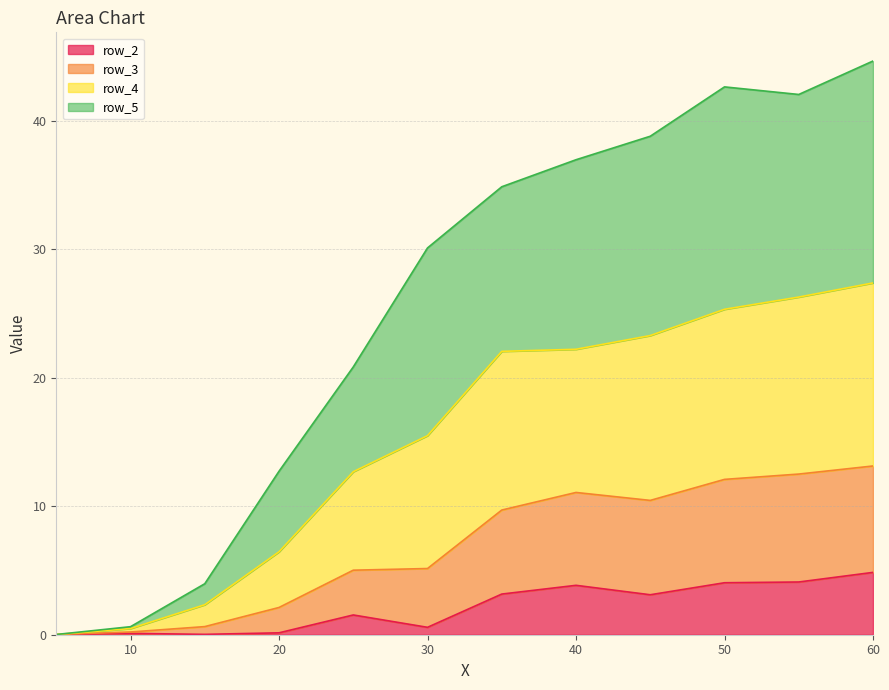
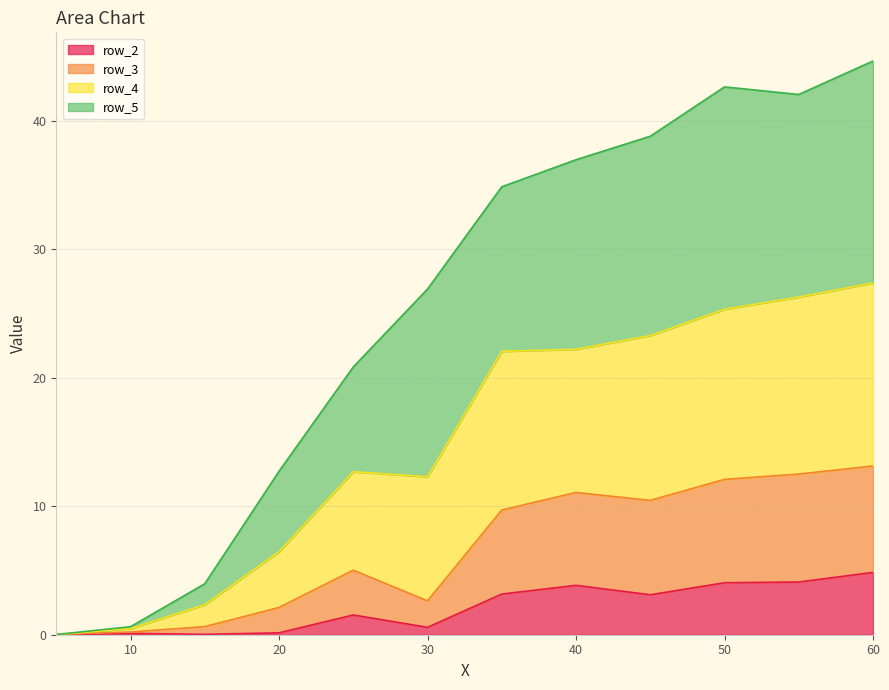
  {
    "row_2": {
      "20": 0.1,
      "30": 0.6,
      "40": 3.8,
      "50": 4.0,
      "60": 4.9
    },
    "row_3": {
      "20": 2.0,
-     "30": 4.6,
+     "30": 2.1,
      "40": 7.2,
      "50": 8.0,
      "60": 8.3
    },
    "row_4": {
      "20": 4.3,
-     "30": 10.3,
+     "30": 9.7,
      "40": 11.1,
      "50": 13.2,
      "60": 14.2
    },
    "row_5": {
      "20": 6.3,
      "30": 14.6,
      "40": 14.8,
      "50": 17.3,
      "60": 17.3
    }
  }
